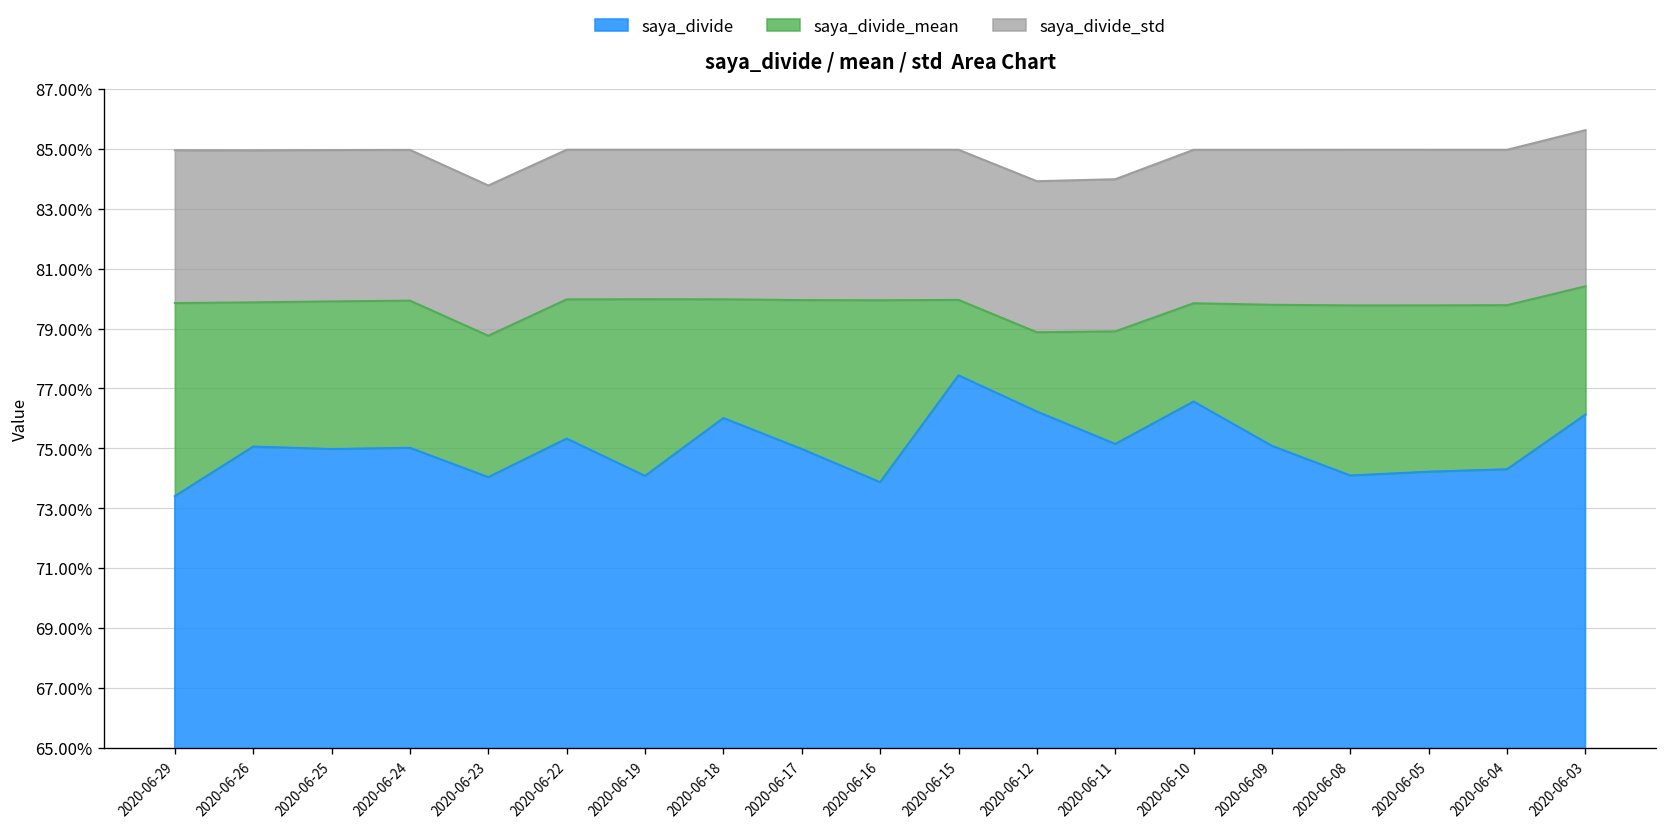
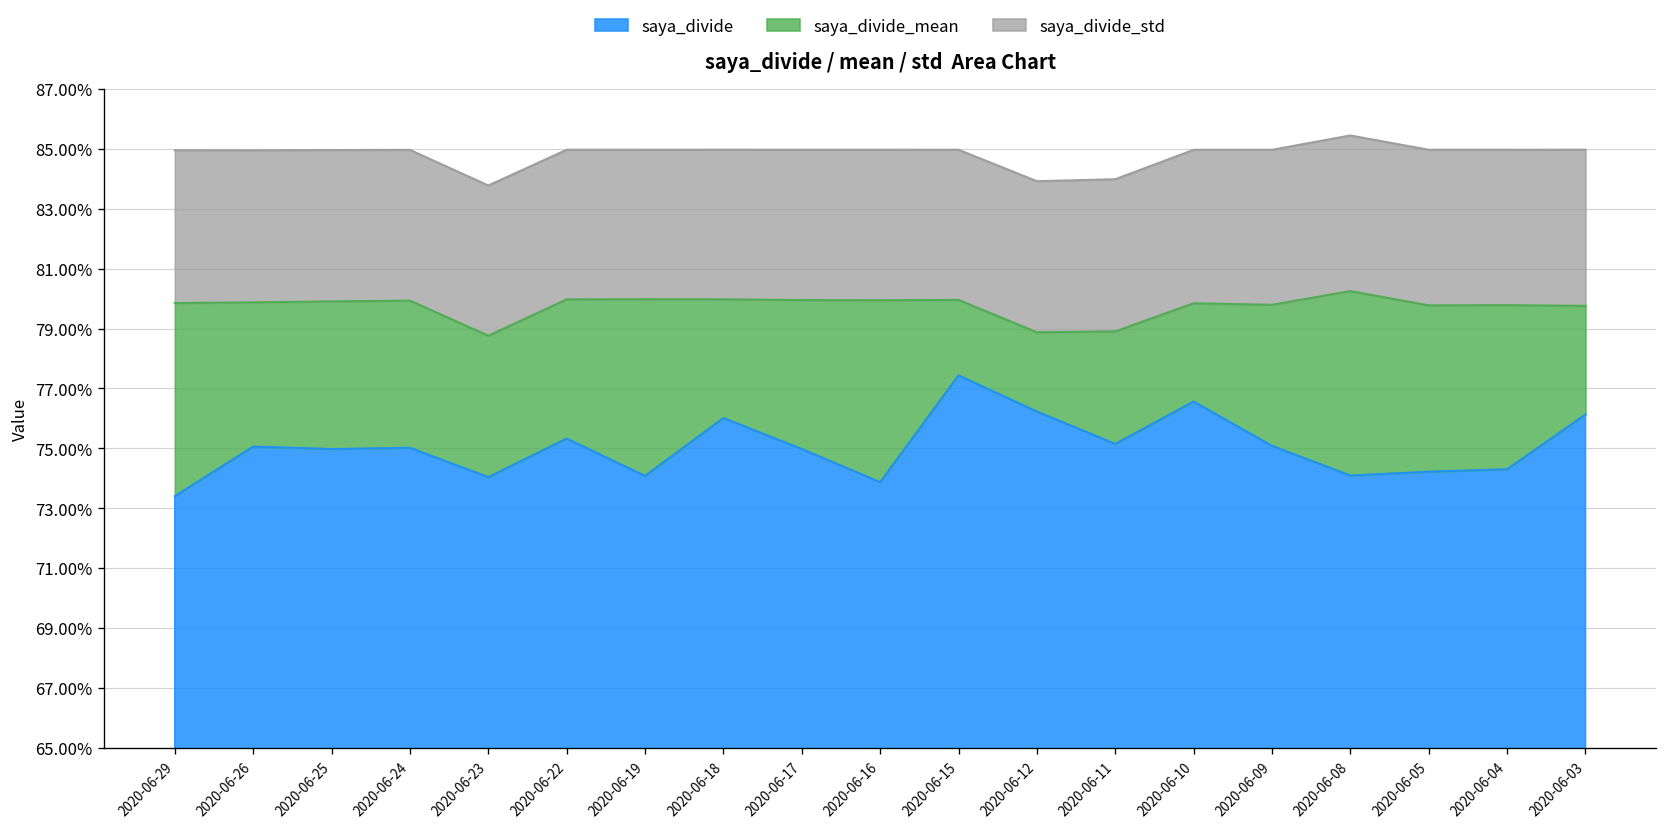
  {
    "saya_divide": {
      "2020-06-29": "73.4%",
      "2020-06-26": "75.1%",
      "2020-06-25": "75.0%",
      "2020-06-24": "75.0%",
      "2020-06-23": "74.0%",
      "2020-06-22": "75.3%",
      "2020-06-19": "74.1%",
      "2020-06-18": "76.0%",
      "2020-06-17": "75.0%",
      "2020-06-16": "73.9%",
      "2020-06-15": "77.4%",
      "2020-06-12": "76.2%",
      "2020-06-11": "75.1%",
      "2020-06-10": "76.6%",
      "2020-06-09": "75.1%",
      "2020-06-08": "74.1%",
      "2020-06-05": "74.2%",
      "2020-06-04": "74.3%",
      "2020-06-03": "76.1%"
    },
    "saya_divide_mean": {
      "2020-06-29": "79.9%",
      "2020-06-26": "79.9%",
      "2020-06-25": "79.9%",
      "2020-06-24": "79.9%",
      "2020-06-23": "78.8%",
      "2020-06-22": "80.0%",
      "2020-06-19": "80.0%",
      "2020-06-18": "80.0%",
      "2020-06-17": "79.9%",
      "2020-06-16": "79.9%",
      "2020-06-15": "80.0%",
      "2020-06-12": "78.9%",
      "2020-06-11": "78.9%",
      "2020-06-10": "79.8%",
      "2020-06-09": "79.8%",
-     "2020-06-08": "79.8%",
+     "2020-06-08": "80.2%",
      "2020-06-05": "79.8%",
      "2020-06-04": "79.8%",
-     "2020-06-03": "80.4%"
+     "2020-06-03": "79.8%"
    },
    "saya_divide_std": {
      "2020-06-29": "84.9%",
      "2020-06-26": "84.9%",
      "2020-06-25": "85.0%",
      "2020-06-24": "85.0%",
      "2020-06-23": "83.8%",
      "2020-06-22": "85.0%",
      "2020-06-19": "85.0%",
      "2020-06-18": "85.0%",
      "2020-06-17": "85.0%",
      "2020-06-16": "85.0%",
      "2020-06-15": "85.0%",
      "2020-06-12": "83.9%",
      "2020-06-11": "84.0%",
      "2020-06-10": "85.0%",
      "2020-06-09": "85.0%",
      "2020-06-08": "5.2%",
      "2020-06-05": "85.0%",
      "2020-06-04": "85.0%",
      "2020-06-03": "5.2%"
    }
  }
